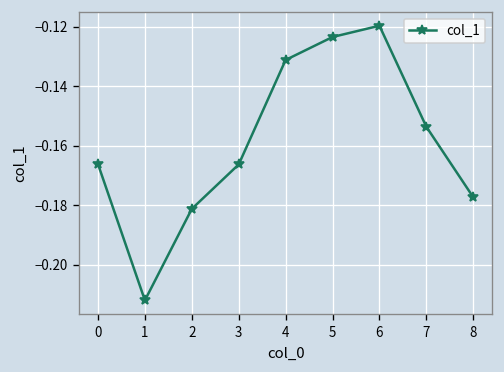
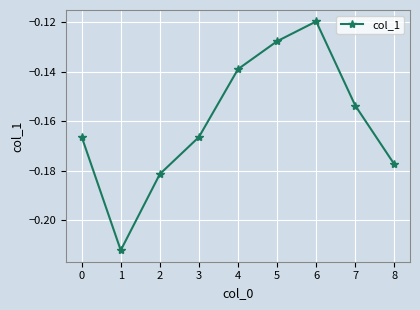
  {
    "0": -0.166,
    "1": -0.212,
    "2": -0.181,
    "3": -0.166,
-   "4": -0.131,
-   "5": -0.123,
+   "4": -0.139,
+   "5": -0.128,
    "6": -0.120,
    "7": -0.154,
    "8": -0.177
  }
